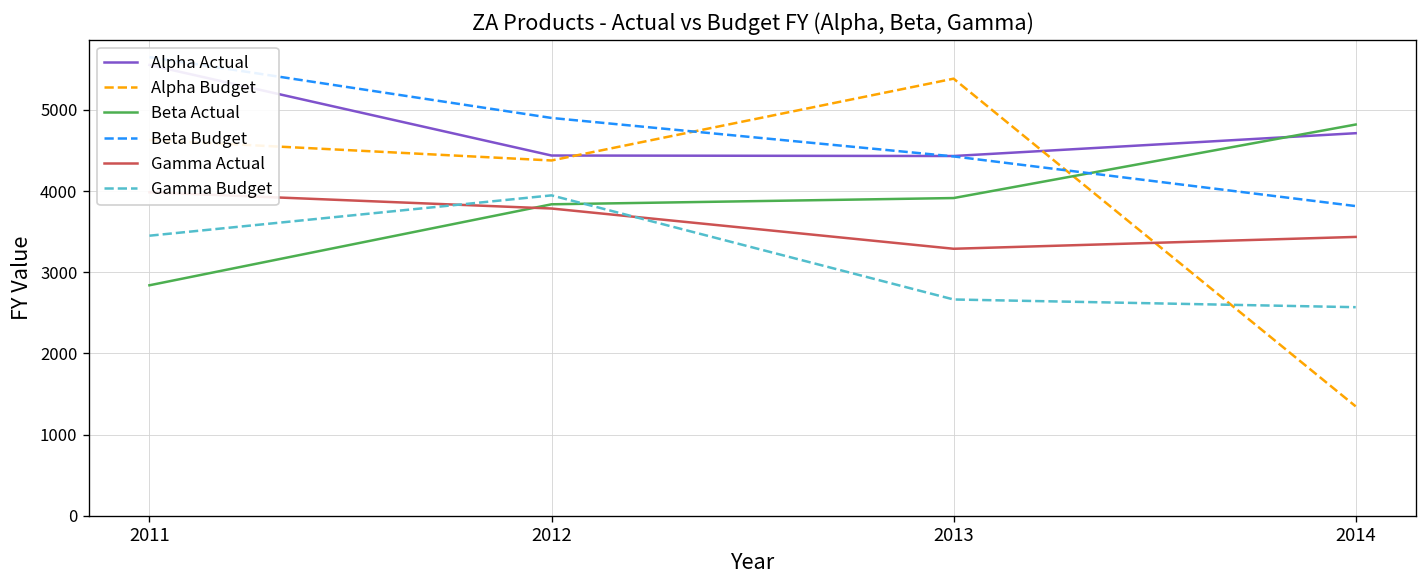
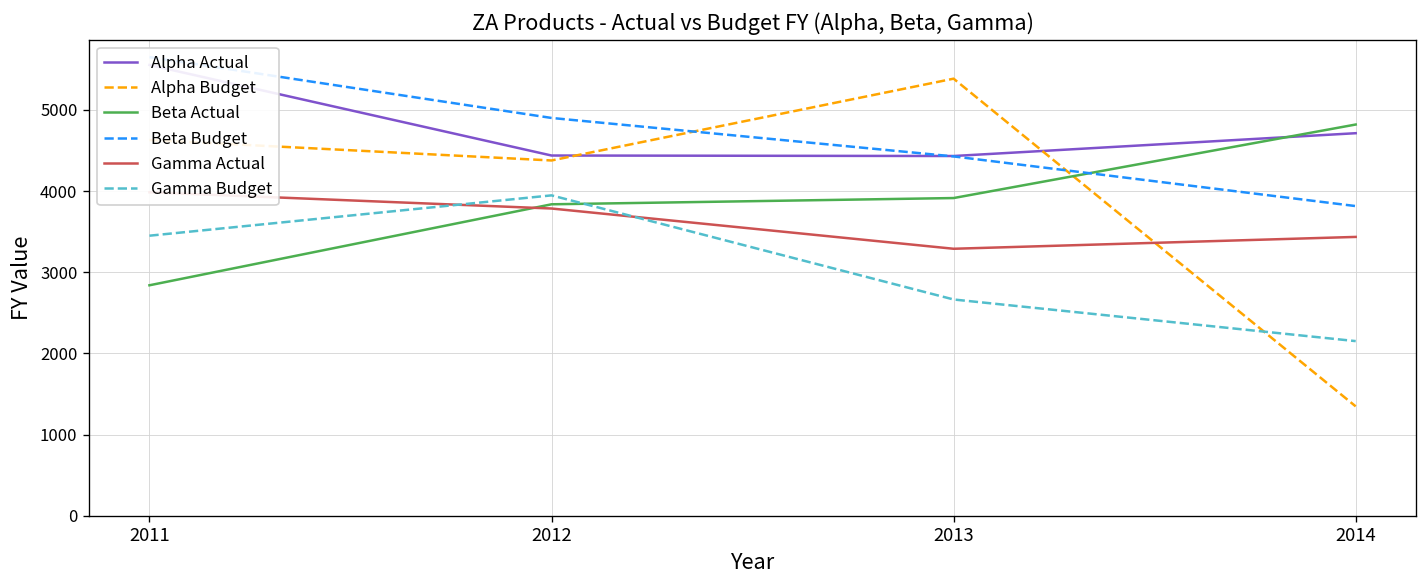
  {
    "Alpha Actual": {
      "2012": 4400,
      "2014": 4700
    },
    "Alpha Budget": {
      "2012": 4400,
      "2013": 5400,
      "2014": 1300
    },
    "Beta Actual": {
      "2011": 2800,
      "2012": 3800,
      "2013": 3900,
      "2014": 4800
    },
    "Beta Budget": {
      "2012": 4900,
      "2014": 3800
    },
    "Gamma Actual": {
      "2012": 3800,
      "2013": 3300,
      "2014": 3400
    },
    "Gamma Budget": {
      "2011": 3500,
      "2012": 3900,
      "2013": 2700,
-     "2014": 2600
+     "2014": 2200
    }
  }
